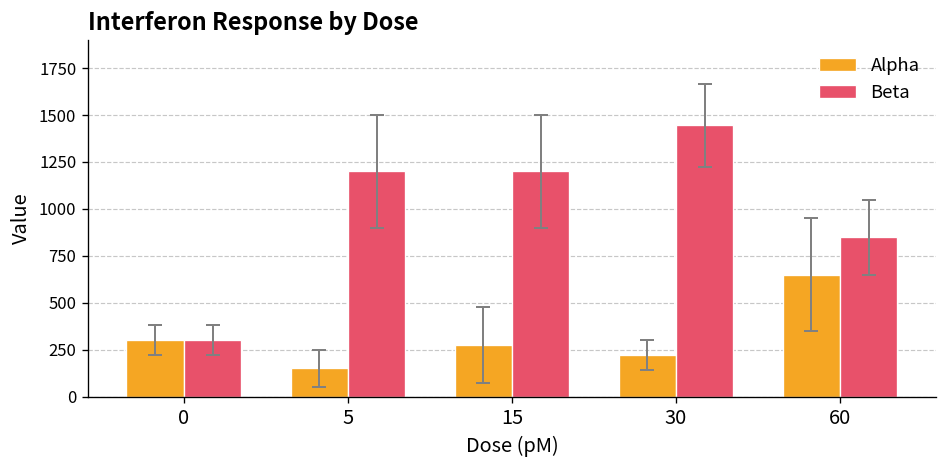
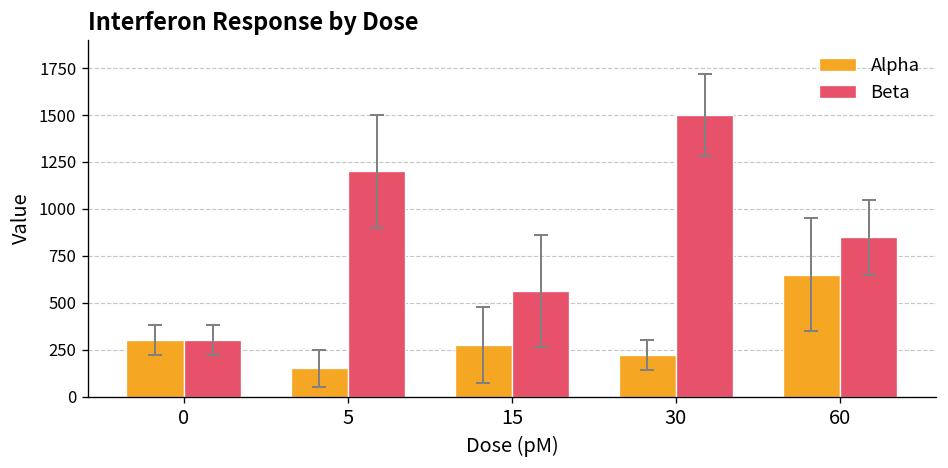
  {
    "Alpha": {
      "0": 300,
      "5": 150,
      "15": 280,
      "30": 220,
      "60": 650
    },
    "Beta": {
      "0": 300,
      "5": 1200,
-     "15": 1200,
-     "30": 1450,
+     "15": 560,
+     "30": 1500,
      "60": 850
    }
  }
